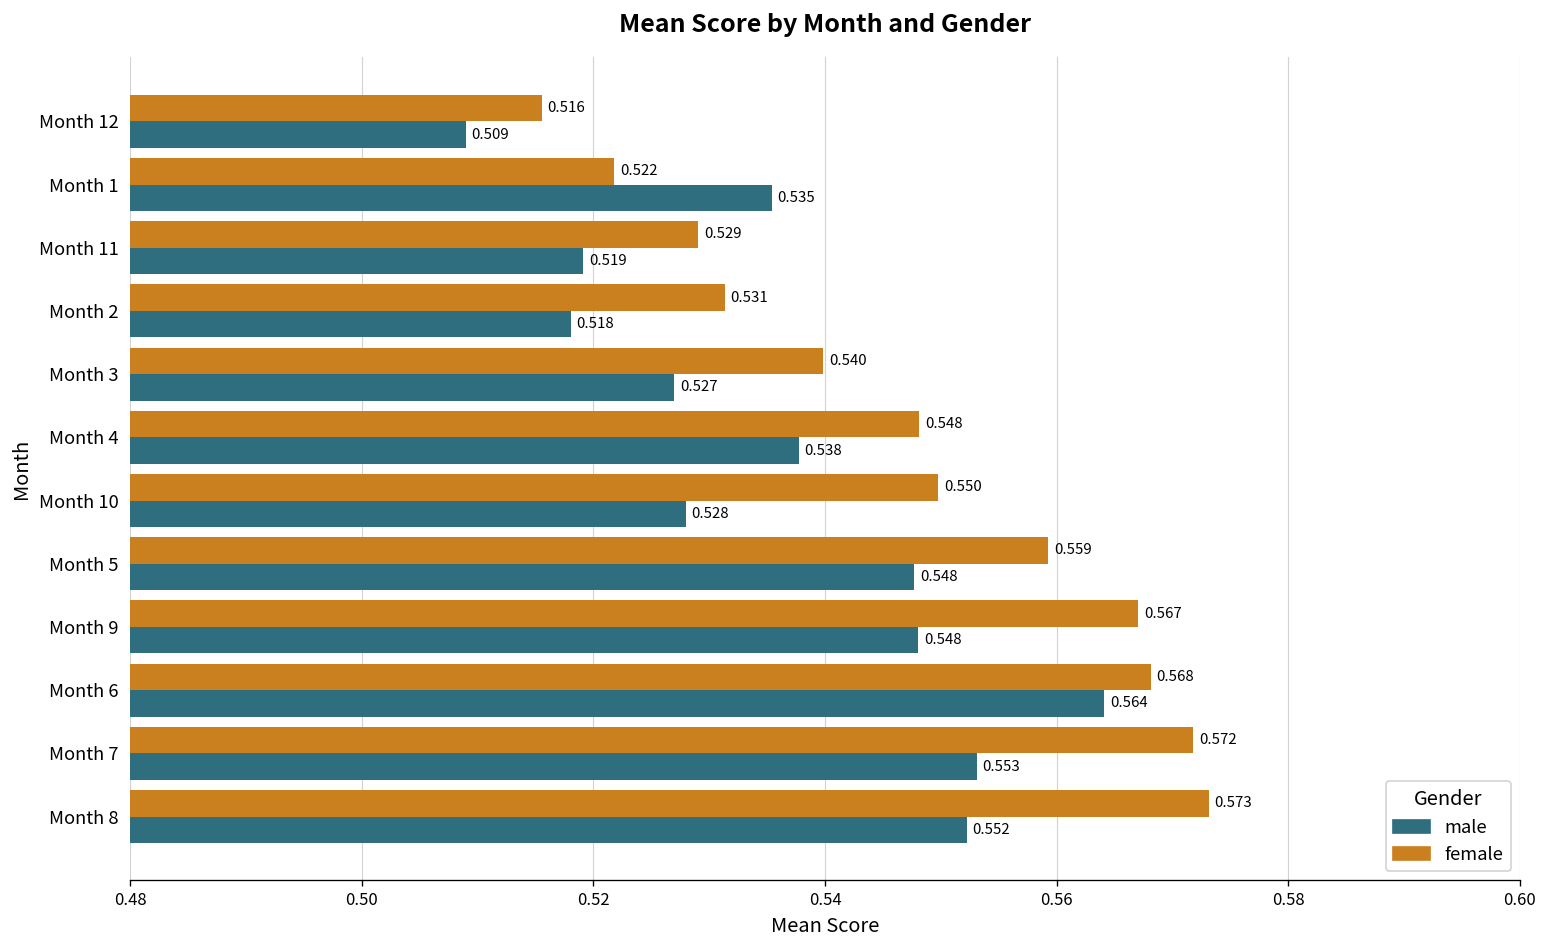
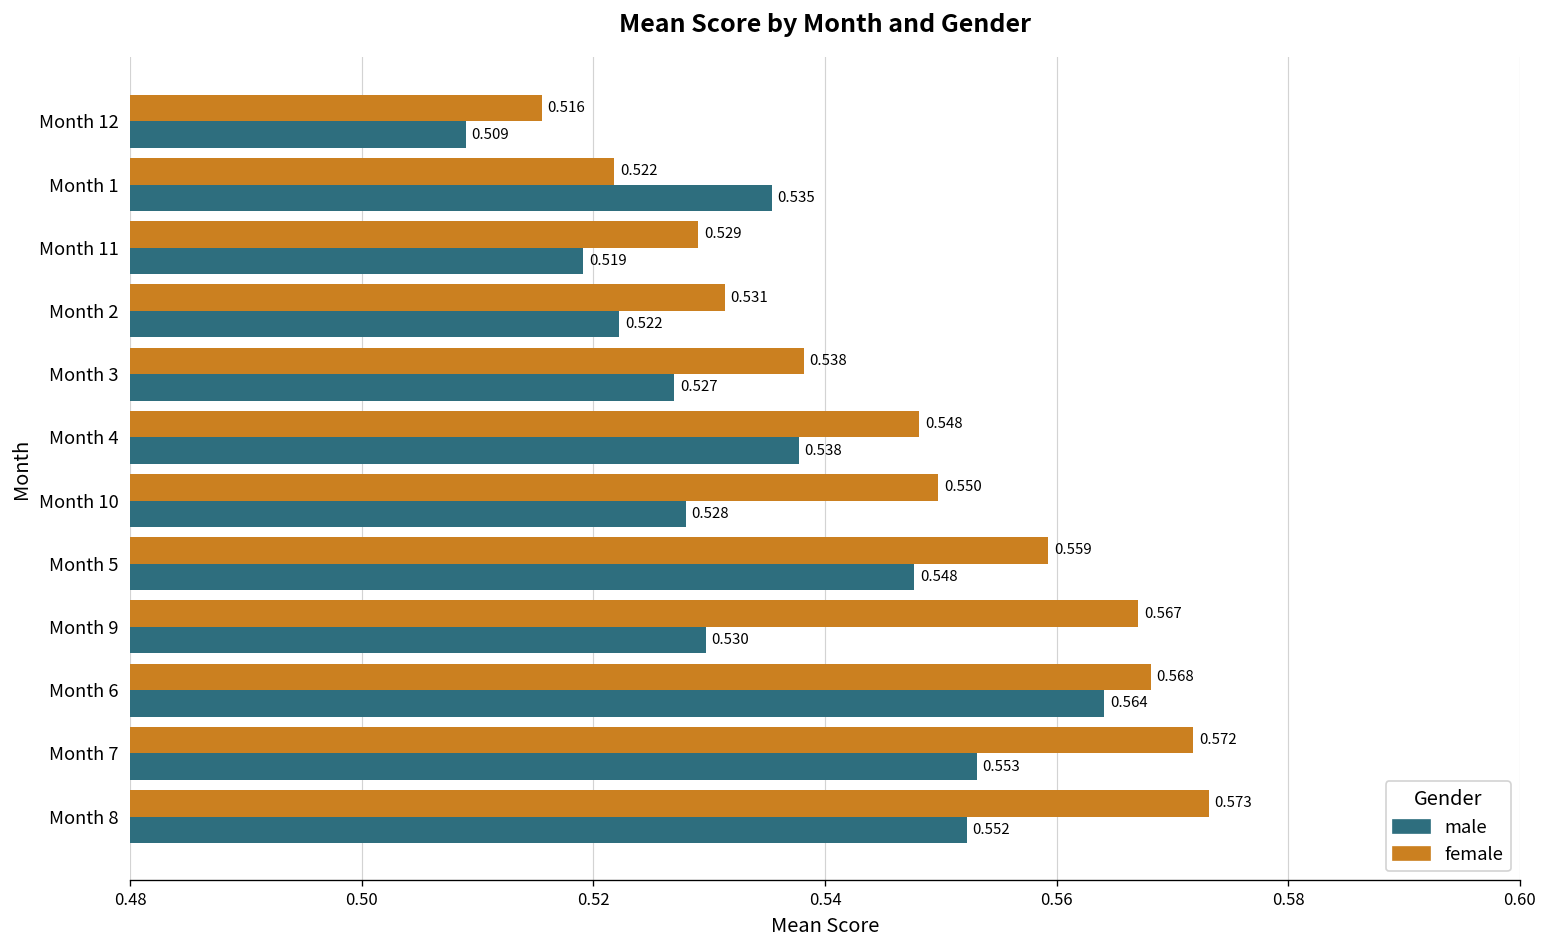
  {
    "female": {
      "Month 12": 0.516,
      "Month 1": 0.522,
      "Month 11": 0.529,
      "Month 2": 0.531,
-     "Month 3": 0.540,
+     "Month 3": 0.538,
      "Month 4": 0.548,
      "Month 10": 0.550,
      "Month 5": 0.559,
      "Month 9": 0.567,
      "Month 6": 0.568,
      "Month 7": 0.572,
      "Month 8": 0.573
    },
    "male": {
      "Month 12": 0.509,
      "Month 1": 0.535,
      "Month 11": 0.519,
-     "Month 2": 0.518,
+     "Month 2": 0.522,
      "Month 3": 0.527,
      "Month 4": 0.538,
      "Month 10": 0.528,
      "Month 5": 0.548,
-     "Month 9": 0.548,
+     "Month 9": 0.530,
      "Month 6": 0.564,
      "Month 7": 0.553,
      "Month 8": 0.552
    }
  }
